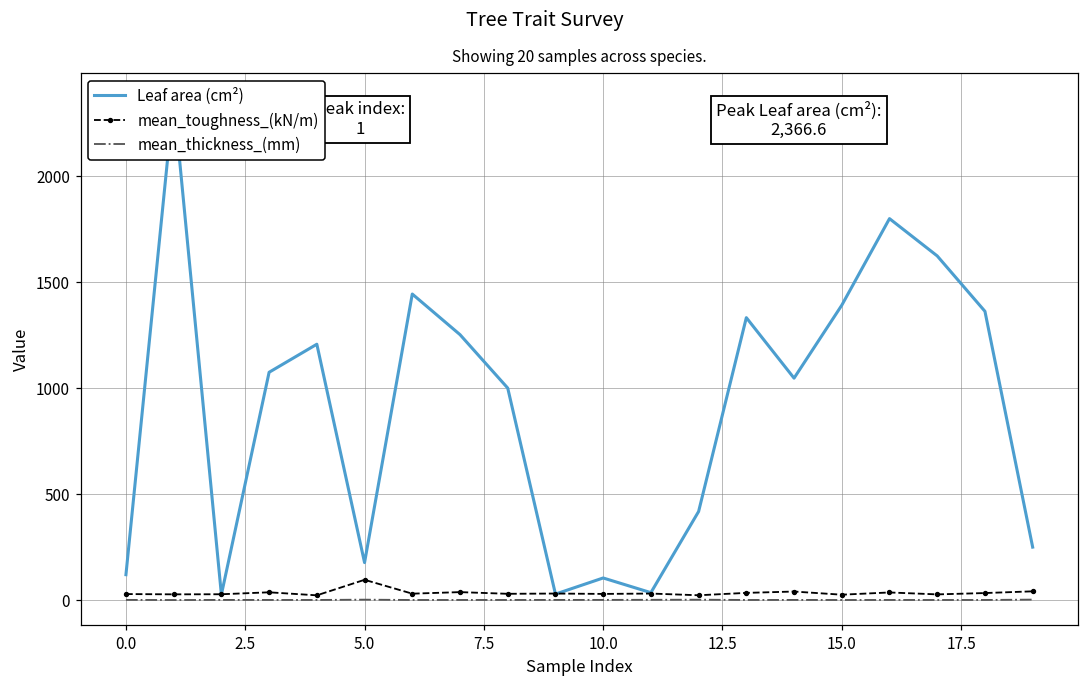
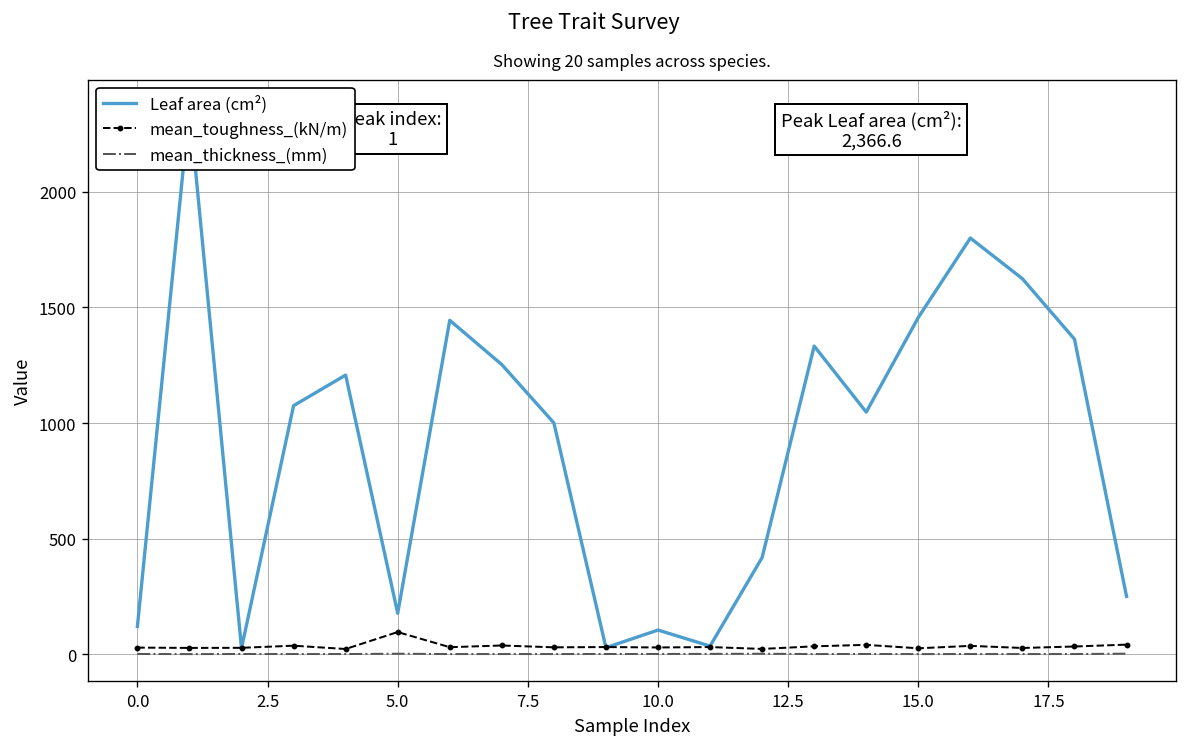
  {
    "Leaf area (cm²)": {
      "0.0": 120,
      "5.0": 180,
      "10.0": 100,
-     "15.0": 1390
+     "15.0": 1460
    },
    "mean_toughness_(kN/m)": {
      "0.0": 30,
      "5.0": 100,
      "10.0": 30,
      "15.0": 30
    },
    "mean_thickness_(mm)": {
      "0.0": 0,
      "5.0": 0,
      "10.0": 0,
      "15.0": 0
    }
  }
